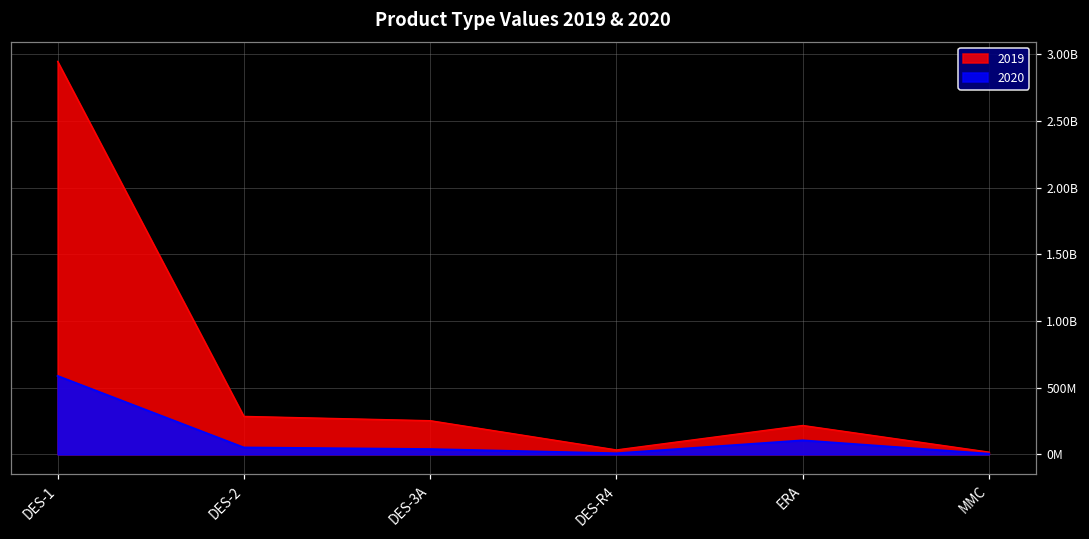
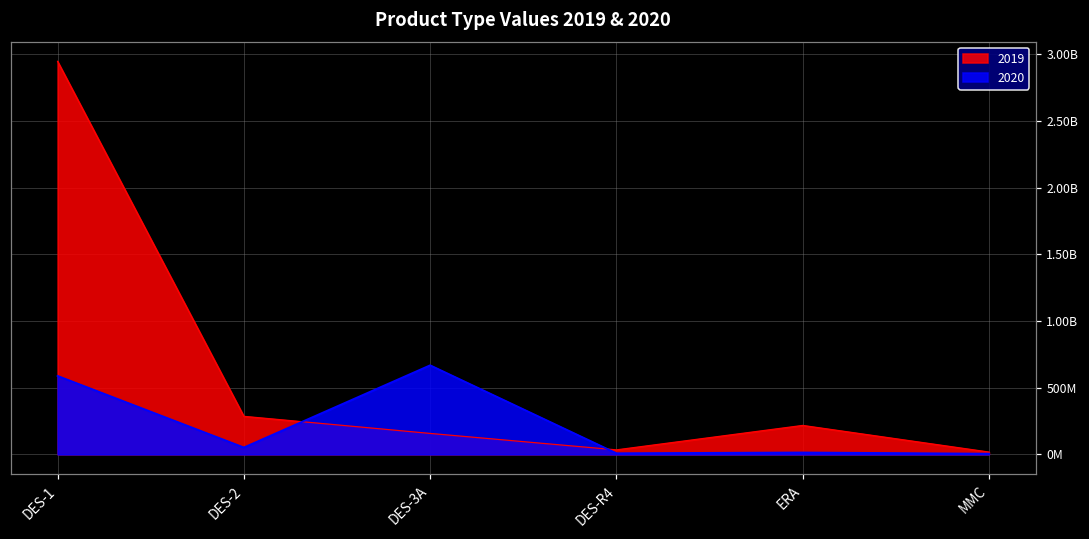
  {
    "2019": {
      "DES-1": 2950000000,
      "DES-2": 290000000,
-     "DES-3A": 250000000,
+     "DES-3A": 160000000,
      "DES-R4": 30000000,
      "ERA": 220000000
    },
    "2020": {
      "DES-1": 590000000,
      "DES-2": 50000000,
-     "DES-3A": 40000000,
+     "DES-3A": 670000000,
      "DES-R4": 10000000,
-     "ERA": 110000000
+     "ERA": 10000000
    }
  }
